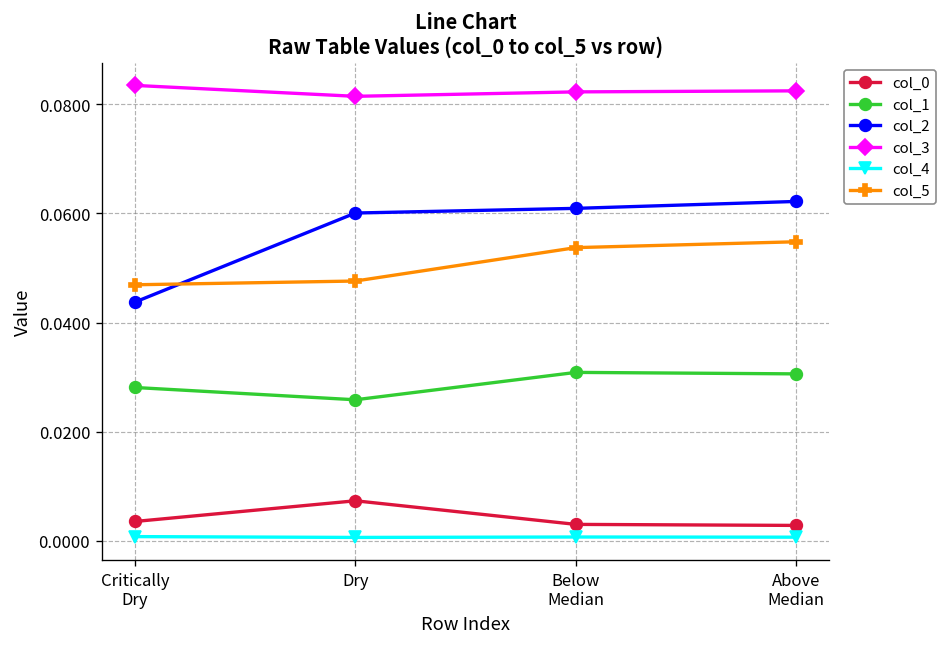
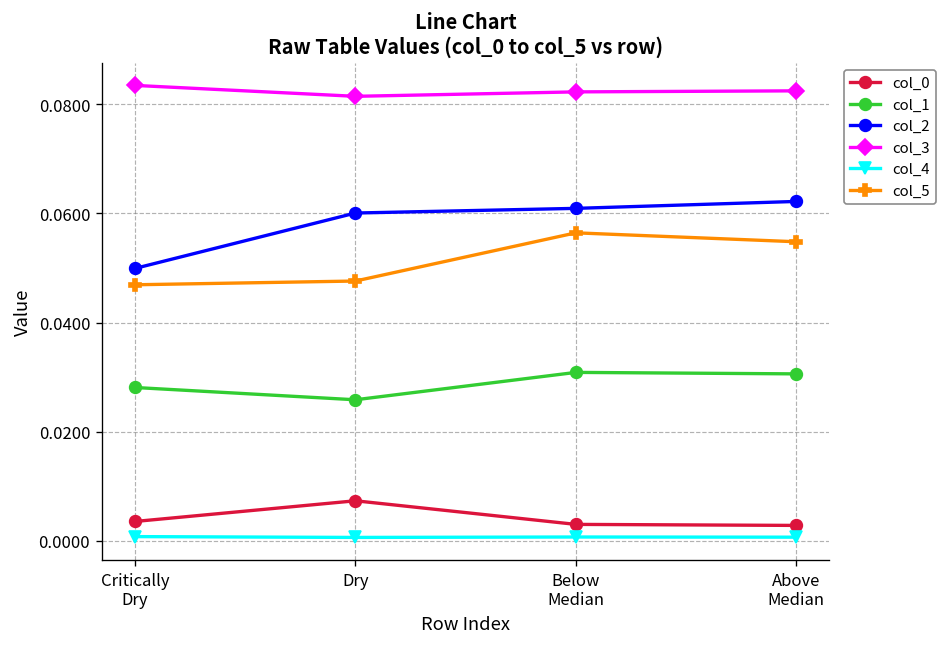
  {
    "col_0": {
      "Critically Dry": 0.004,
      "Dry": 0.007,
      "Below Median": 0.003,
      "Above Median": 0.003
    },
    "col_1": {
      "Critically Dry": 0.028,
      "Dry": 0.026,
      "Below Median": 0.031,
      "Above Median": 0.031
    },
    "col_2": {
-     "Critically Dry": 0.044,
+     "Critically Dry": 0.050,
      "Dry": 0.060,
      "Below Median": 0.061,
      "Above Median": 0.062
    },
    "col_3": {
      "Critically Dry": 0.083,
      "Dry": 0.081,
      "Below Median": 0.082,
      "Above Median": 0.082
    },
    "col_4": {
      "Critically Dry": 0.001,
      "Dry": 0.001,
      "Below Median": 0.001,
      "Above Median": 0.001
    },
    "col_5": {
      "Critically Dry": 0.047,
      "Dry": 0.048,
-     "Below Median": 0.054,
+     "Below Median": 0.056,
      "Above Median": 0.055
    }
  }
